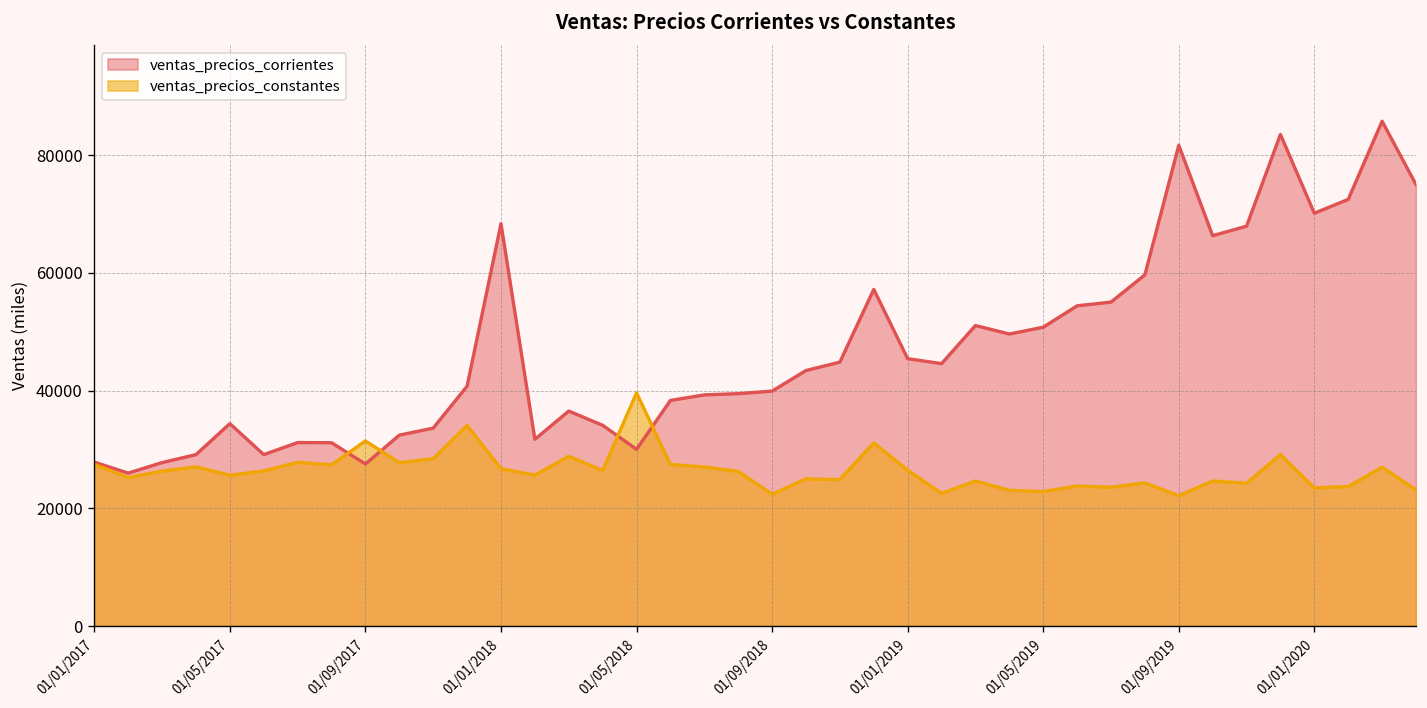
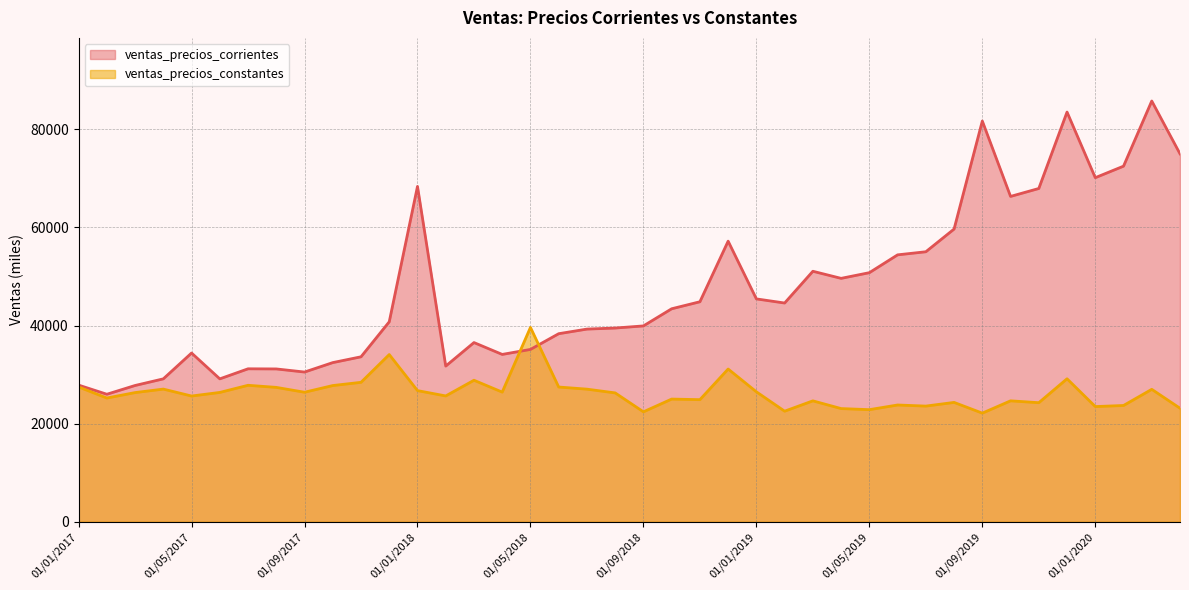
  {
    "ventas_precios_corrientes": {
      "01/05/2017": 34000,
-     "01/09/2017": 28000,
+     "01/09/2017": 31000,
      "01/01/2018": 68000,
-     "01/05/2018": 30000,
+     "01/05/2018": 35000,
      "01/09/2018": 40000,
      "01/01/2019": 45000,
      "01/05/2019": 51000,
      "01/09/2019": 82000,
      "01/01/2020": 70000
    },
    "ventas_precios_constantes": {
      "01/05/2017": 26000,
-     "01/09/2017": 31000,
+     "01/09/2017": 26000,
      "01/01/2018": 27000,
      "01/05/2018": 40000,
      "01/09/2018": 22000,
      "01/01/2019": 26000,
      "01/05/2019": 23000,
      "01/09/2019": 22000,
      "01/01/2020": 23000
    }
  }
